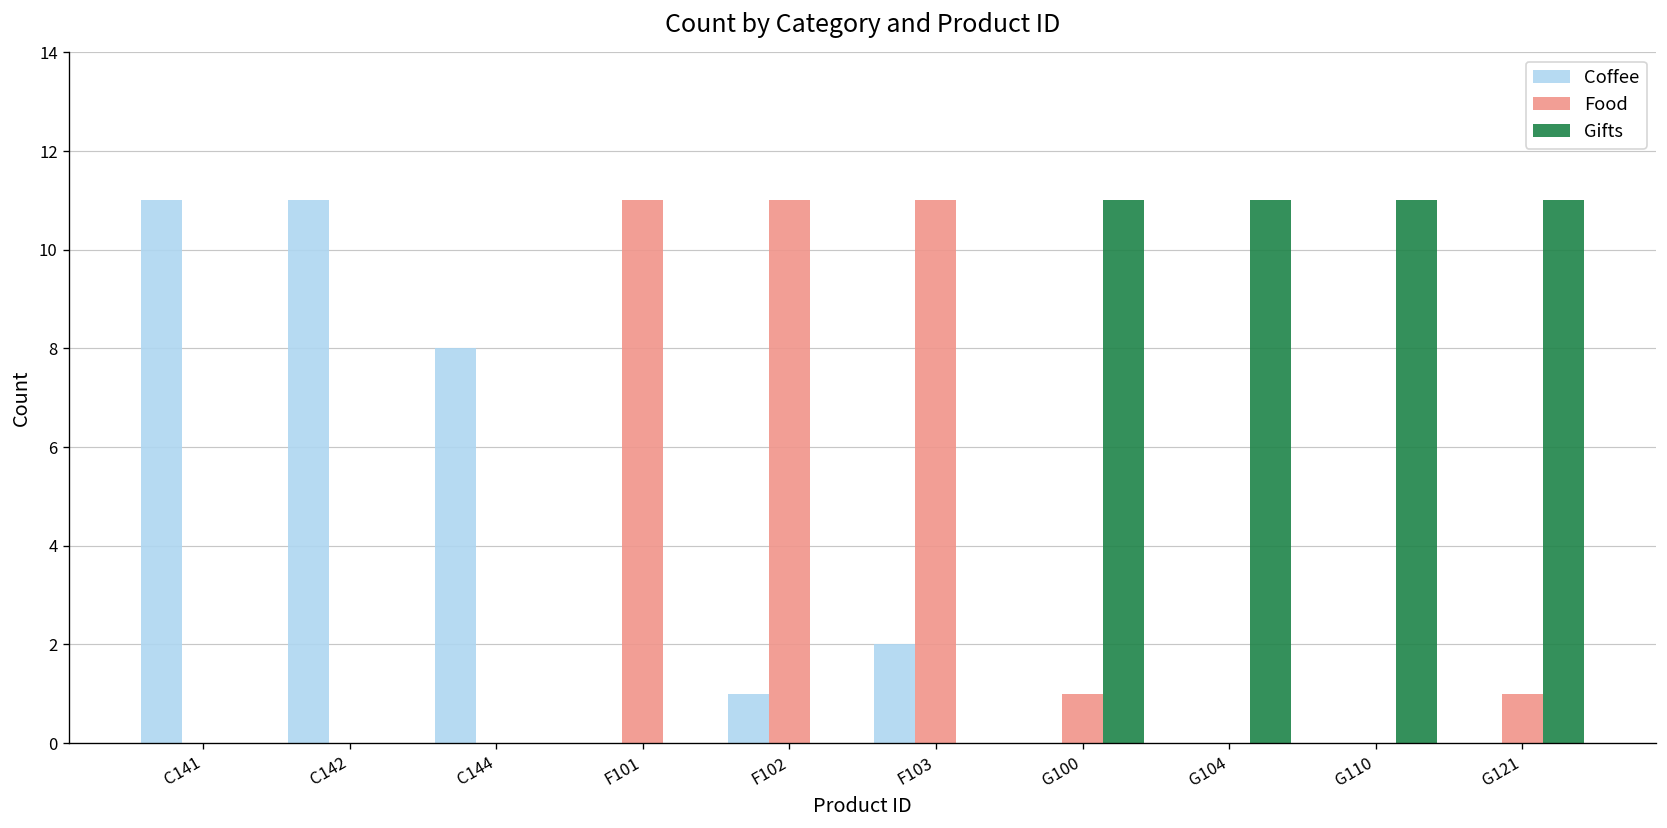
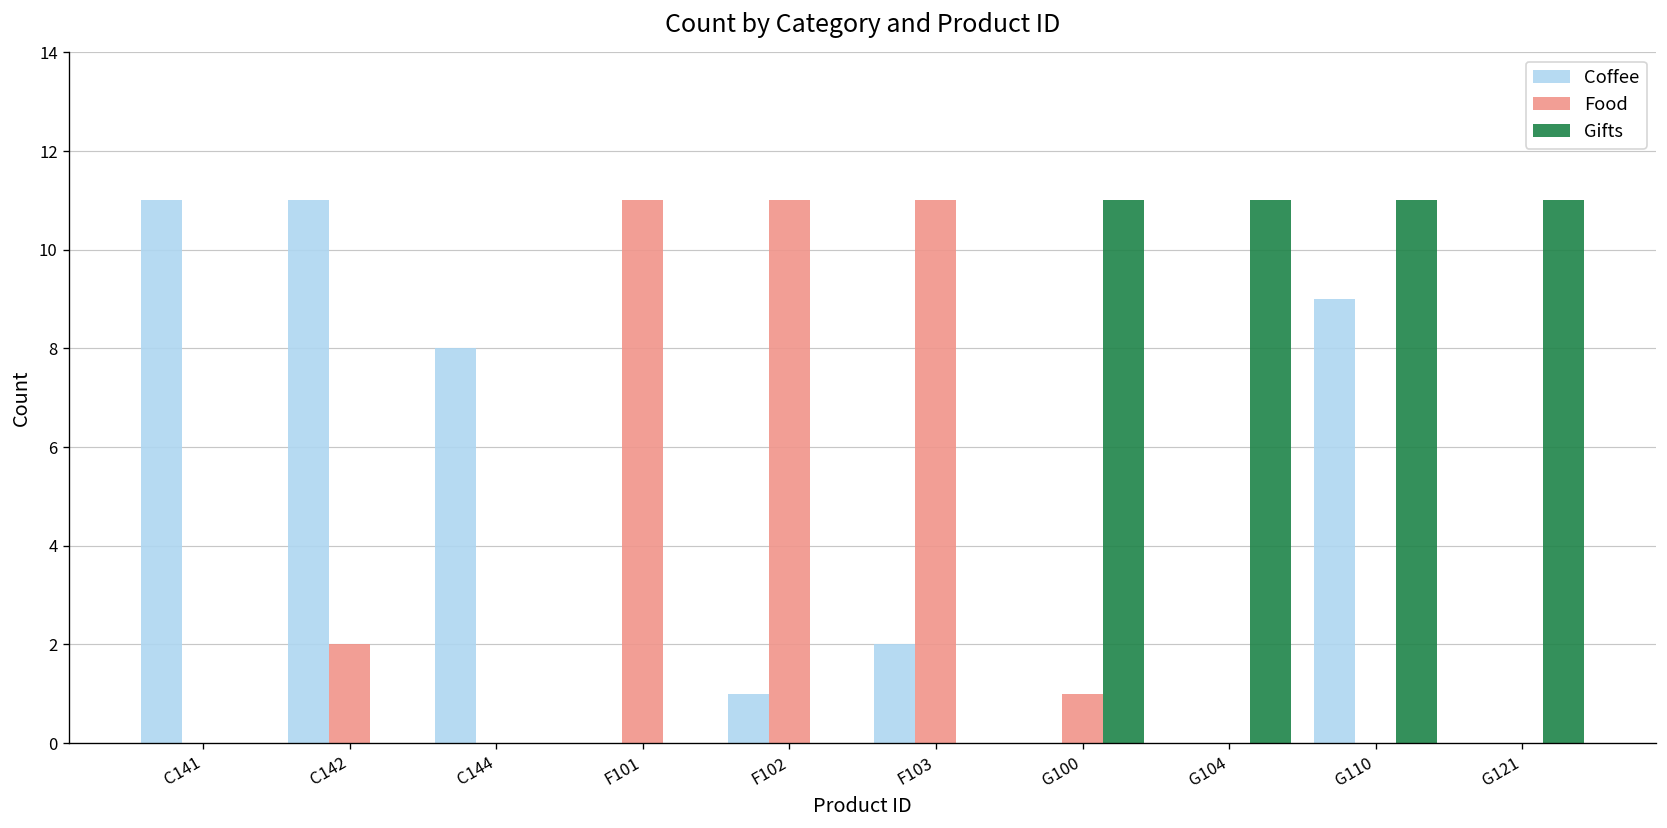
  {
    "Coffee": {
      "C141": 11,
      "C142": 11,
      "C144": 8,
      "F101": 0,
      "F102": 1,
      "F103": 2,
      "G100": 0,
      "G104": 0,
-     "G110": 0,
+     "G110": 9,
      "G121": 0
    },
    "Food": {
      "C141": 0,
-     "C142": 0,
+     "C142": 2,
      "C144": 0,
      "F101": 11,
      "F102": 11,
      "F103": 11,
      "G100": 1,
      "G104": 0,
      "G110": 0,
-     "G121": 1
+     "G121": 0
    },
    "Gifts": {
      "C141": 0,
      "C142": 0,
      "C144": 0,
      "F101": 0,
      "F102": 0,
      "F103": 0,
      "G100": 11,
      "G104": 11,
      "G110": 11,
      "G121": 11
    }
  }
